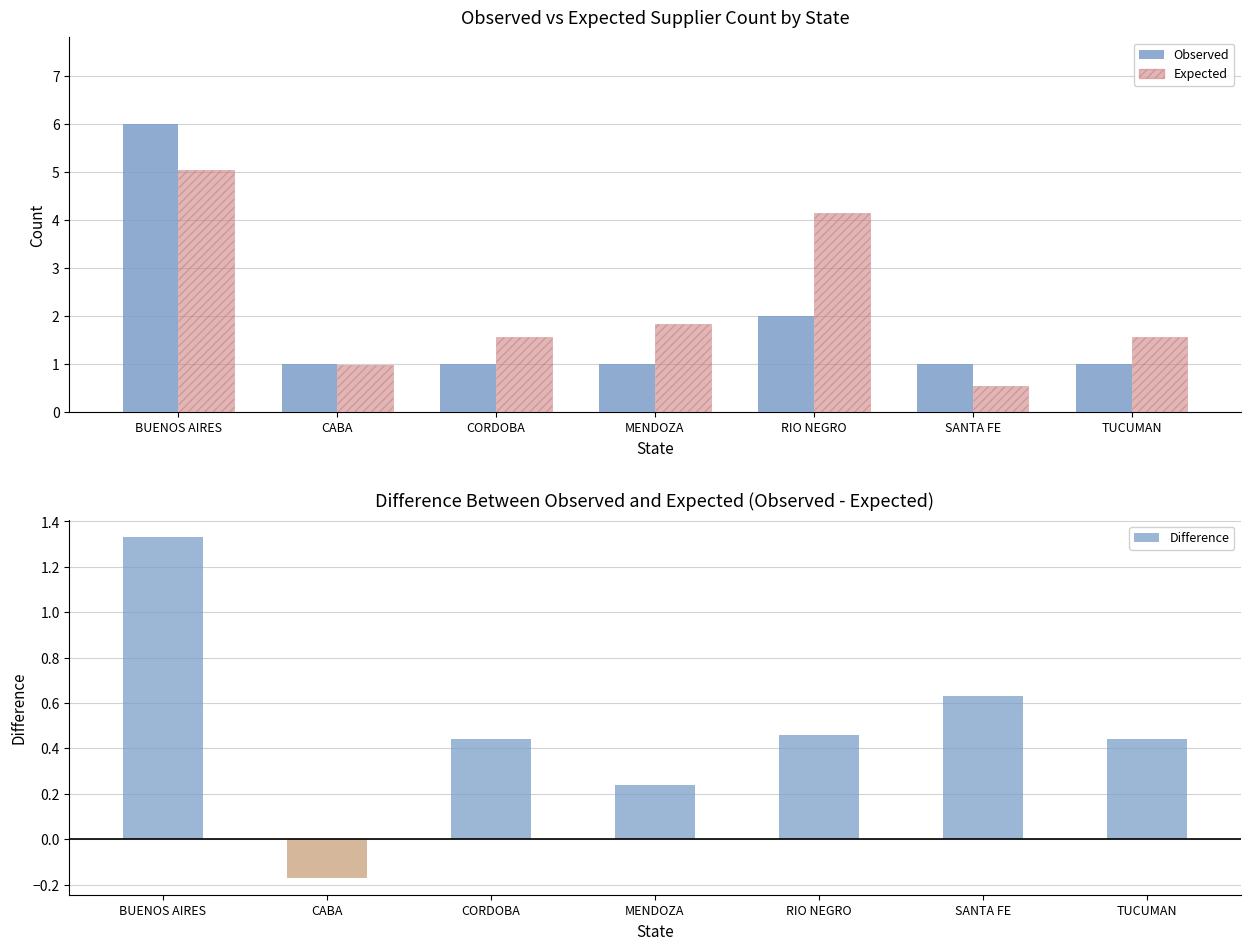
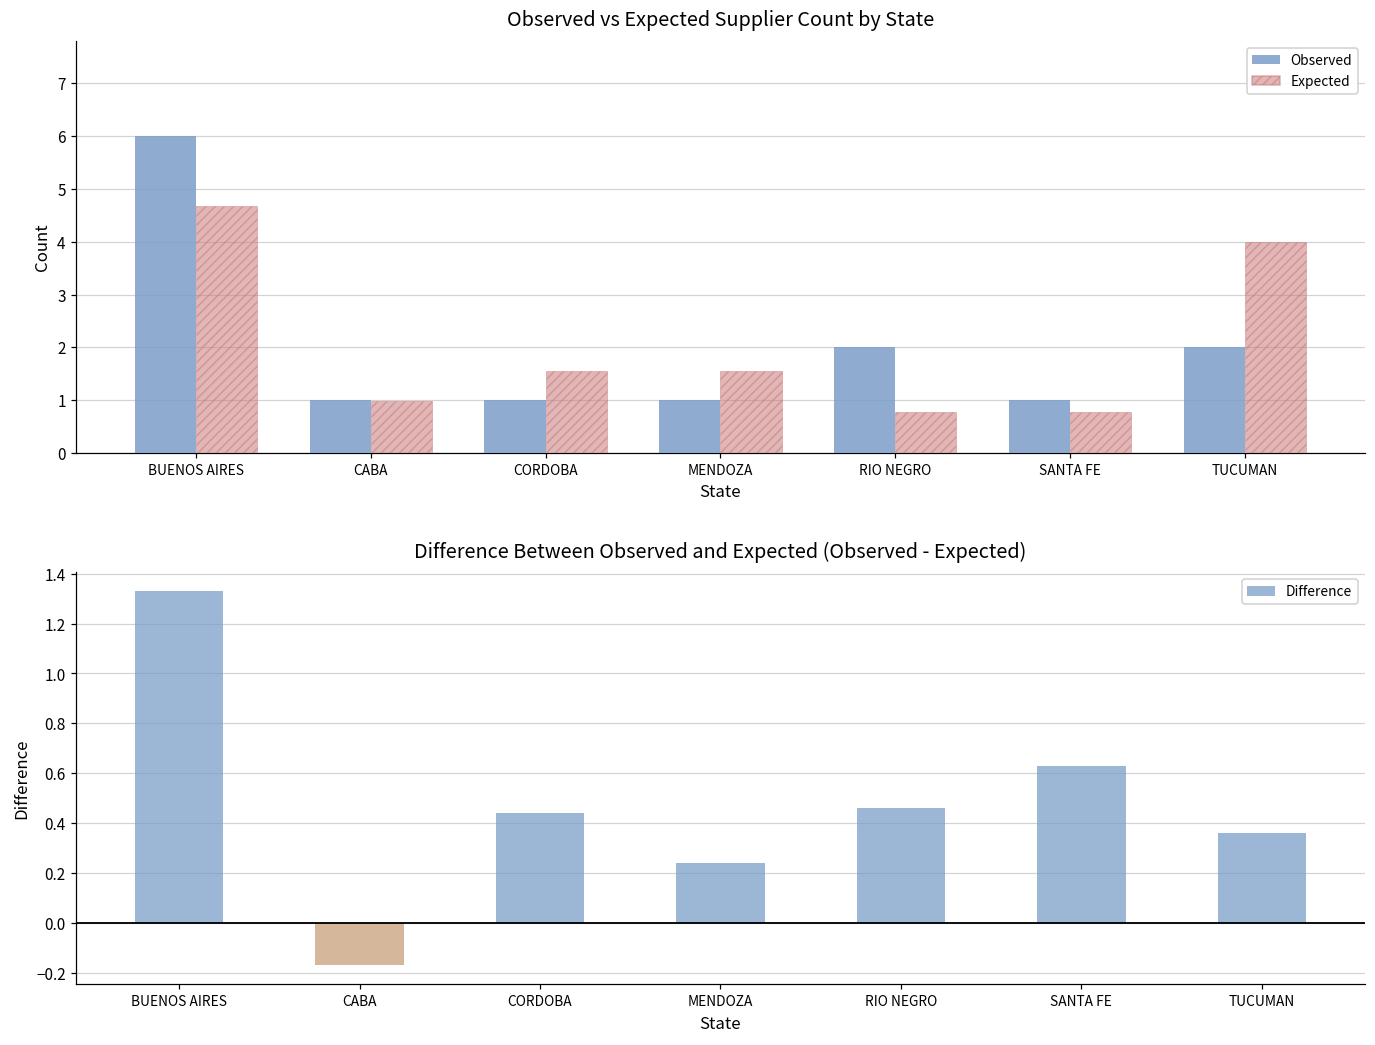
  {
    "Observed vs Expected Supplier Count by State": {
      "Observed": {
        "BUENOS AIRES": 6,
        "CABA": 1,
        "CORDOBA": 1,
        "MENDOZA": 1,
        "RIO NEGRO": 2,
        "SANTA FE": 1,
-       "TUCUMAN": 1
+       "TUCUMAN": 2
      },
      "Expected": {
-       "BUENOS AIRES": 5.0,
+       "BUENOS AIRES": 4.7,
        "CABA": 1.0,
        "CORDOBA": 1.6,
-       "MENDOZA": 1.8,
-       "RIO NEGRO": 4.2,
-       "SANTA FE": 0.5,
-       "TUCUMAN": 1.6
+       "MENDOZA": 1.6,
+       "RIO NEGRO": 0.8,
+       "SANTA FE": 0.8,
+       "TUCUMAN": 4.0
      }
    },
    "Difference Between Observed and Expected (Observed - Expected)": {
      "BUENOS AIRES": 1.33,
      "CABA": -0.17,
      "CORDOBA": 0.44,
      "MENDOZA": 0.24,
      "RIO NEGRO": 0.46,
      "SANTA FE": 0.63,
-     "TUCUMAN": 0.44
+     "TUCUMAN": 0.36
    }
  }
